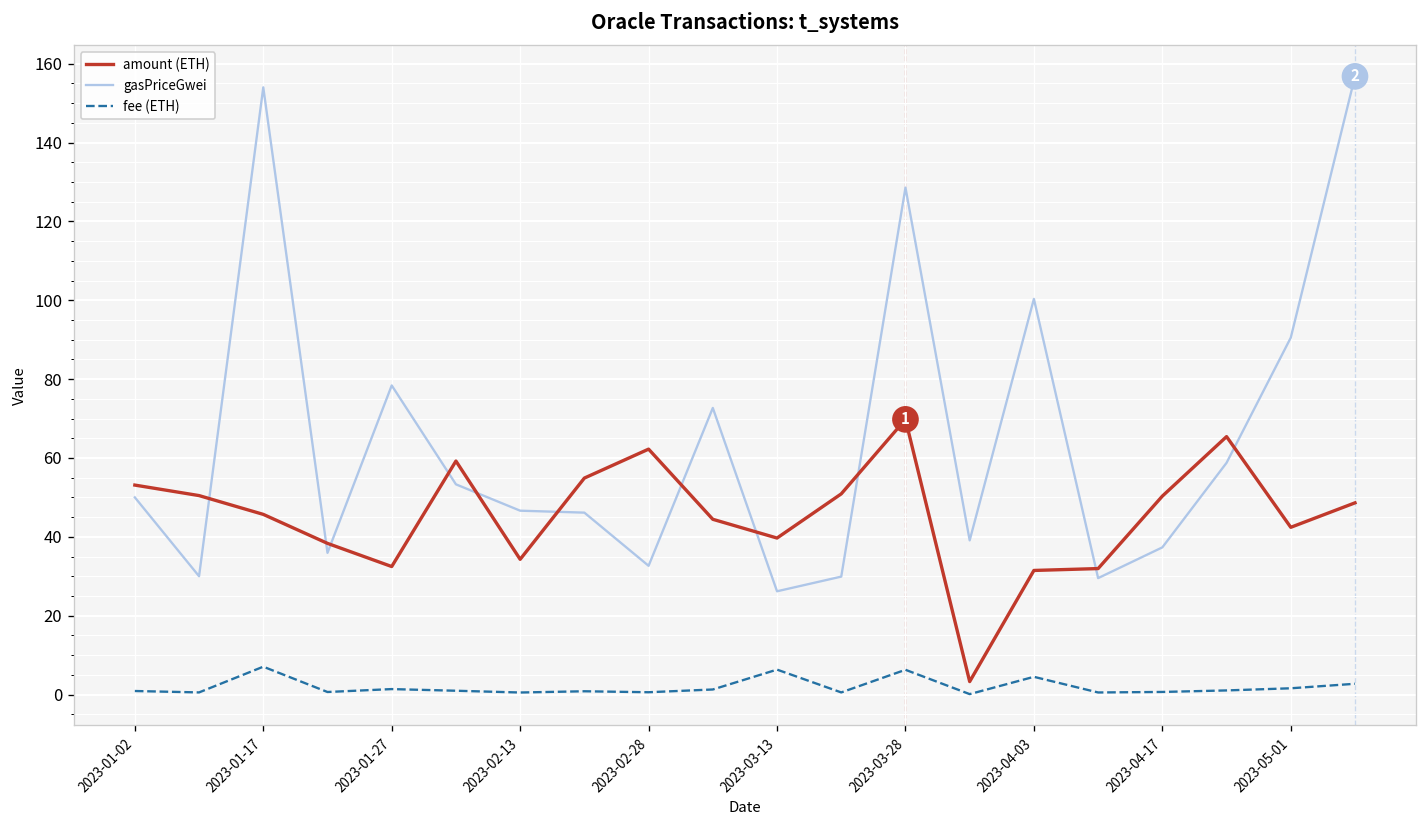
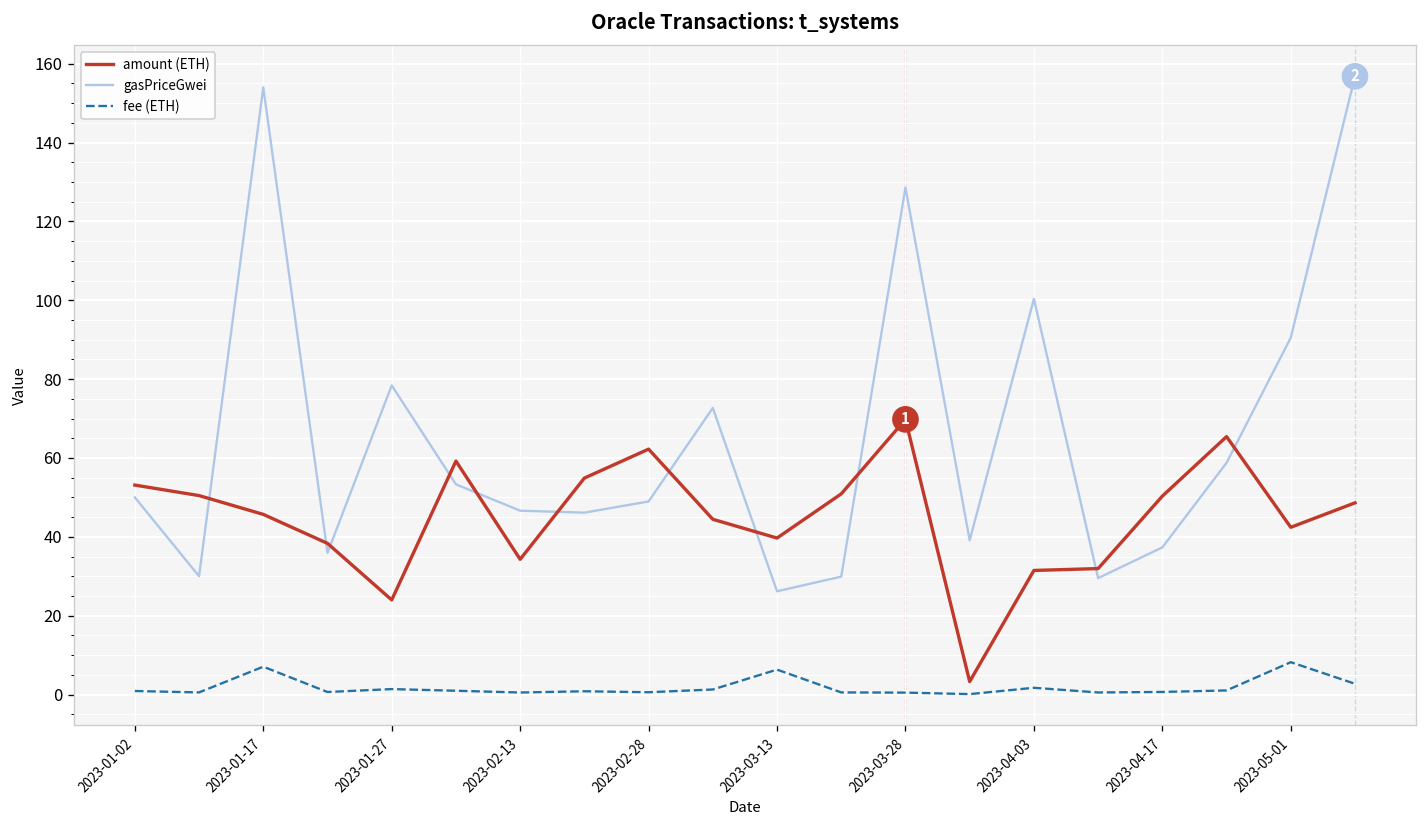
  {
    "amount (ETH)": {
      "2023-01-02": 53,
      "2023-01-17": 46,
-     "2023-01-27": 32,
+     "2023-01-27": 24,
      "2023-02-13": 34,
      "2023-02-28": 62,
      "2023-03-13": 40,
      "2023-04-03": 31,
      "2023-04-17": 50,
      "2023-05-01": 42
    },
    "gasPriceGwei": {
      "2023-01-02": 50,
      "2023-01-17": 154,
      "2023-01-27": 78,
      "2023-02-13": 47,
-     "2023-02-28": 33,
+     "2023-02-28": 49,
      "2023-03-13": 26,
      "2023-03-28": 129,
      "2023-04-03": 100,
      "2023-04-17": 37,
      "2023-05-01": 91
    },
    "fee (ETH)": {
      "2023-01-02": 1,
      "2023-01-17": 7,
      "2023-01-27": 1,
      "2023-02-13": 1,
      "2023-02-28": 1,
      "2023-03-13": 6,
-     "2023-03-28": 6,
-     "2023-04-03": 4,
+     "2023-03-28": 0,
+     "2023-04-03": 2,
      "2023-04-17": 1,
-     "2023-05-01": 2
+     "2023-05-01": 8
    }
  }
